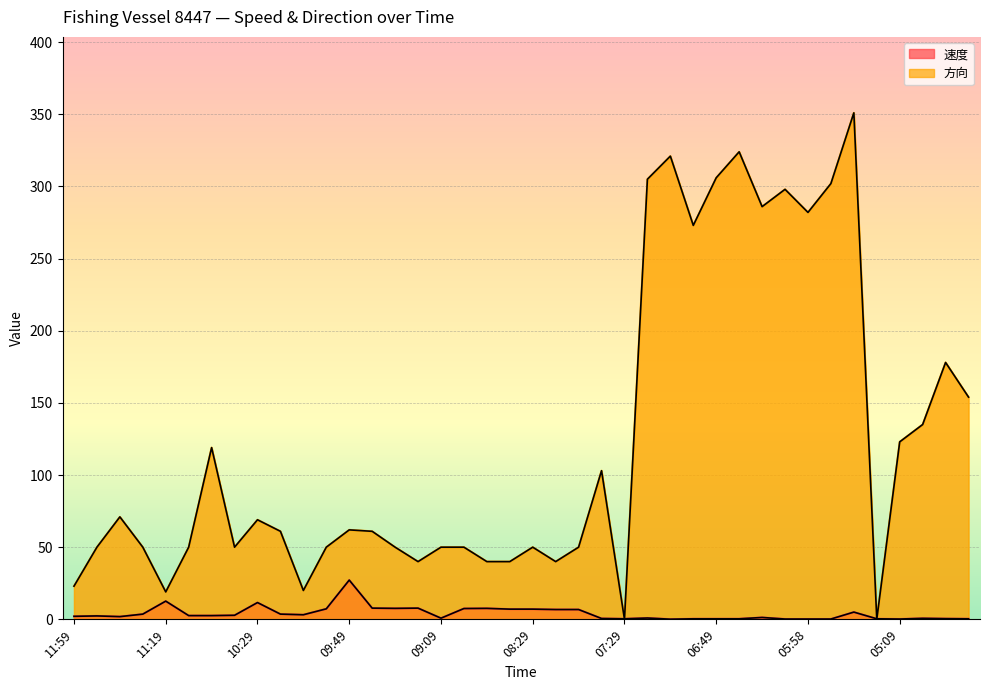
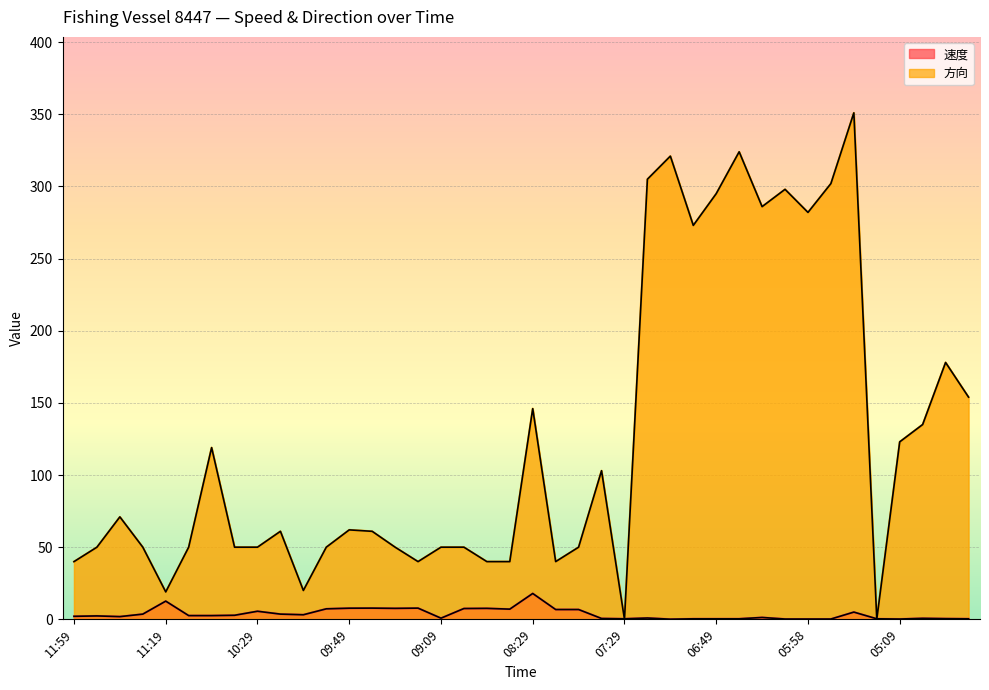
  {
    "速度": {
      "11:59": 2,
      "11:19": 13,
-     "10:29": 12,
-     "09:49": 27,
+     "10:29": 6,
+     "09:49": 8,
      "09:09": 1,
-     "08:29": 7,
+     "08:29": 18,
      "06:49": 0,
      "05:58": 0,
      "05:09": 0
    },
    "方向": {
-     "11:59": 23,
+     "11:59": 40,
      "11:19": 19,
-     "10:29": 69,
+     "10:29": 50,
      "09:49": 62,
      "09:09": 50,
-     "08:29": 50,
-     "06:49": 306,
+     "08:29": 146,
+     "06:49": 295,
      "05:58": 282,
      "05:09": 123
    }
  }
